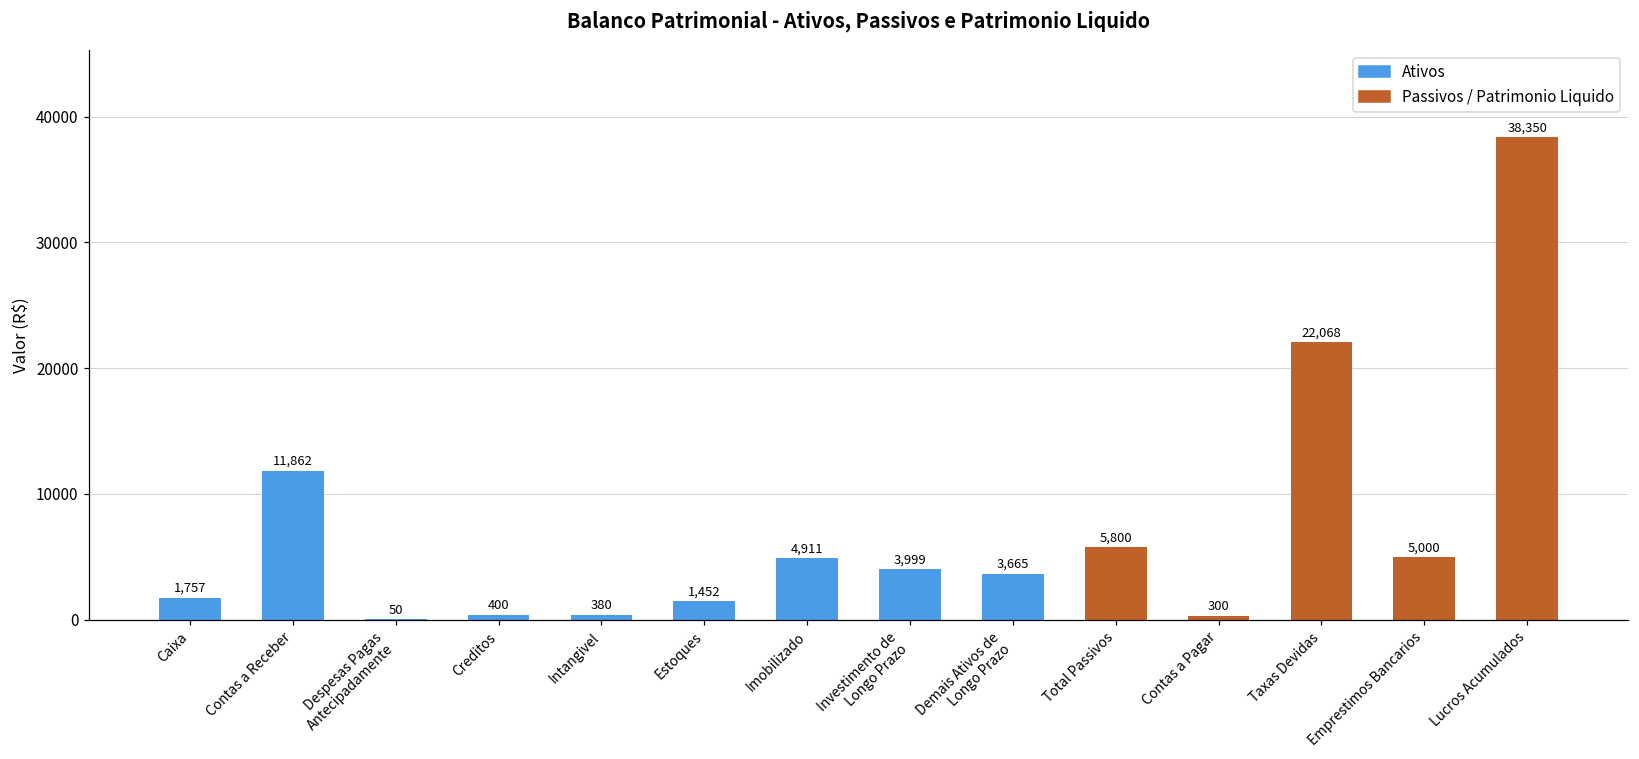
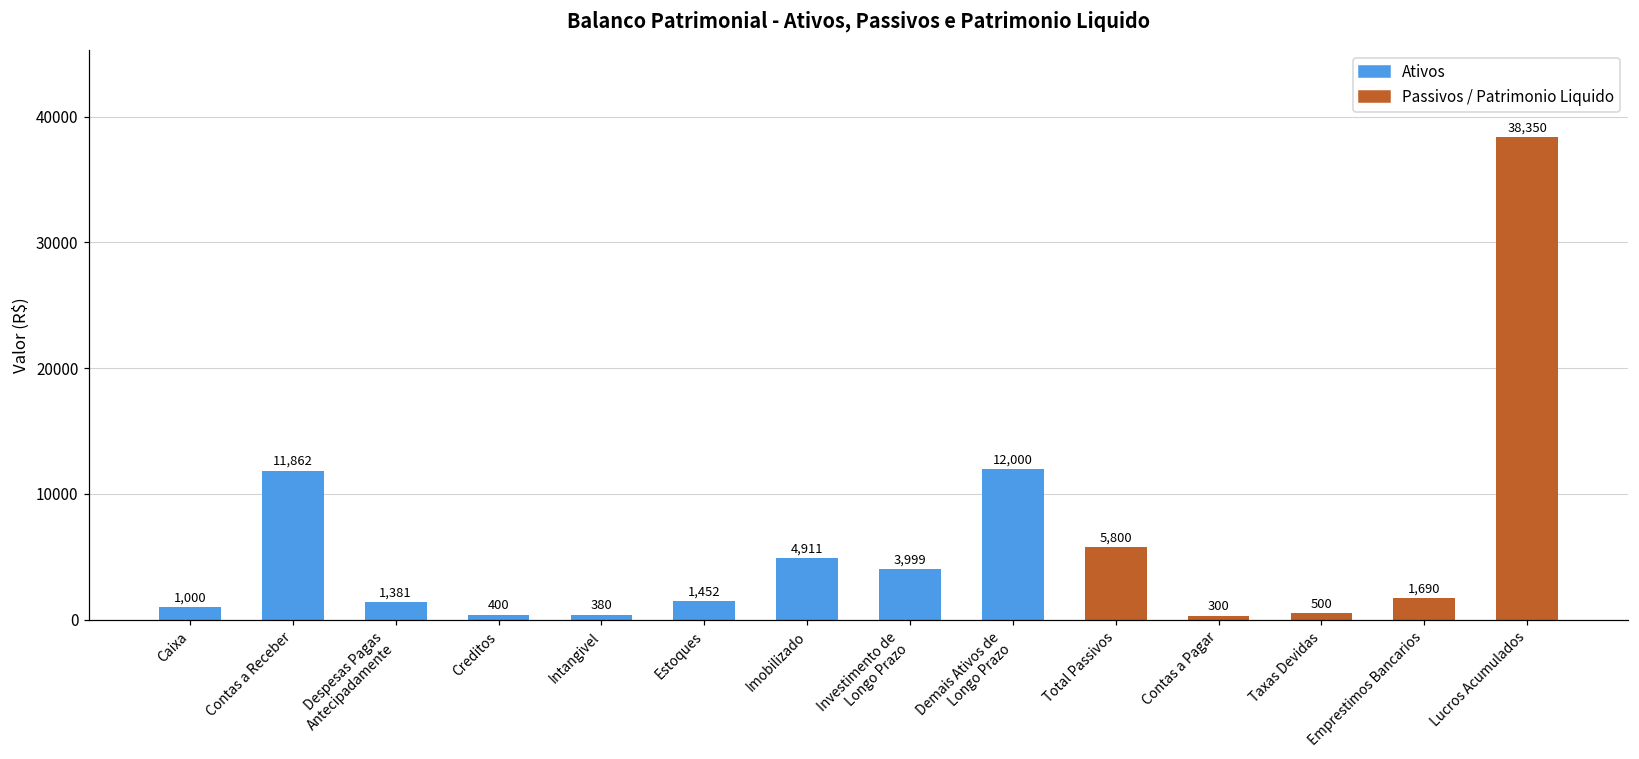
  {
-   "Caixa": "1,757",
+   "Caixa": "1,000",
    "Contas a Receber": "11,862",
-   "Despesas Pagas Antecipadamente": "50",
+   "Despesas Pagas Antecipadamente": "1,381",
    "Creditos": "400",
    "Intangivel": "380",
    "Estoques": "1,452",
    "Imobilizado": "4,911",
    "Investimento de Longo Prazo": "3,999",
-   "Demais Ativos de Longo Prazo": "3,665",
+   "Demais Ativos de Longo Prazo": "12,000",
    "Total Passivos": "5,800",
    "Contas a Pagar": "300",
-   "Taxas Devidas": "22,068",
-   "Emprestimos Bancarios": "5,000",
+   "Taxas Devidas": "500",
+   "Emprestimos Bancarios": "1,690",
    "Lucros Acumulados": "38,350"
  }
